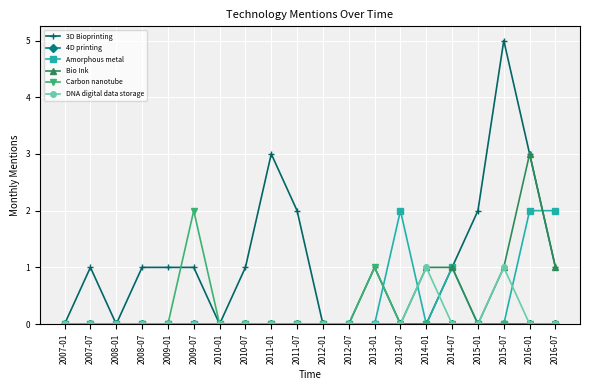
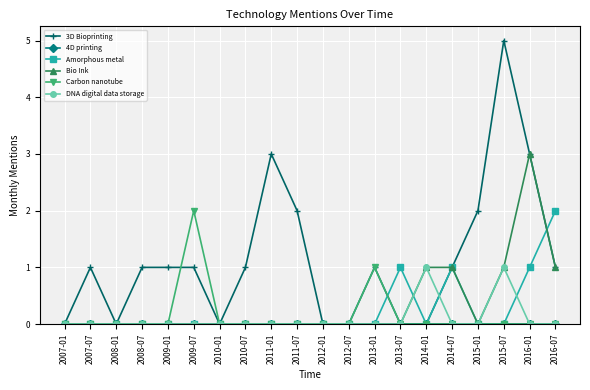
  {
    "Amorphous metal": {
-     "2013-07": 2,
-     "2016-01": 2,
+     "2013-07": 1,
+     "2016-01": 1,
      "2016-07": 2
    }
  }
